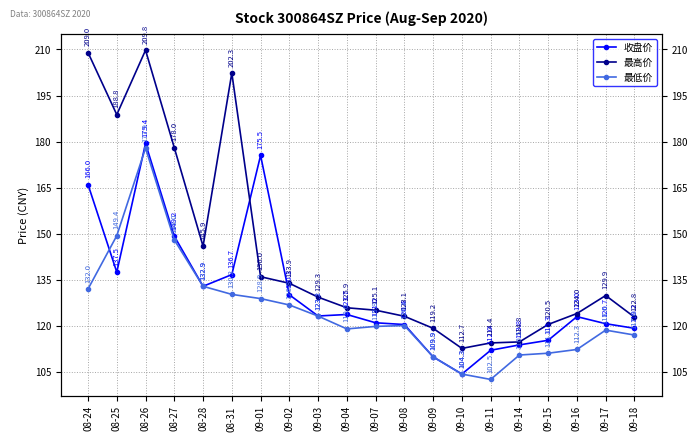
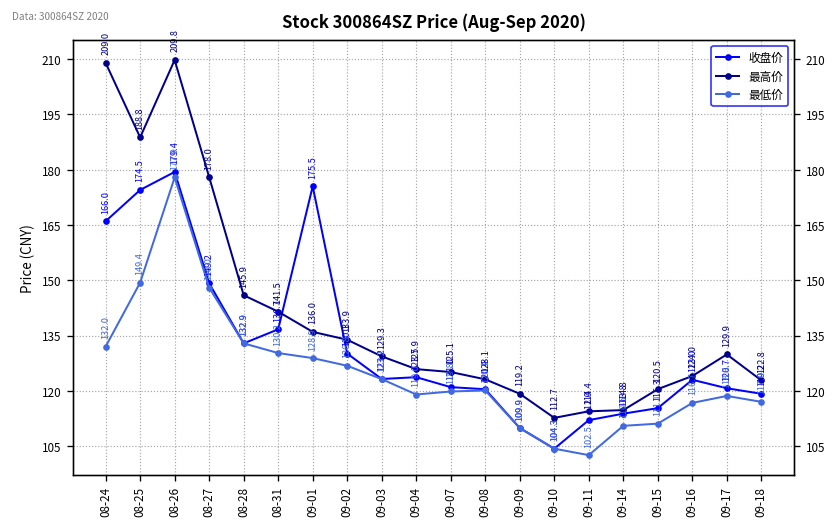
  {
    "收盘价": {
      "08-24": 166.0,
-     "08-25": 137.5,
+     "08-25": 174.5,
      "08-31": 136.7,
      "09-01": 175.5
    },
    "最高价": {
      "08-24": 209.0,
      "08-25": 188.8,
      "08-26": 209.8,
      "08-27": 178.0,
      "08-28": 145.9,
-     "08-31": 202.3,
+     "08-31": 141.5,
      "09-01": 136.0,
      "09-03": 129.3,
      "09-09": 119.2,
      "09-10": 112.7,
      "09-17": 129.9
    },
    "最低价": {
      "08-24": 132.0,
      "08-25": 149.4,
      "09-11": 102.5,
-     "09-16": 112.3
+     "09-16": 116.7
    }
  }
